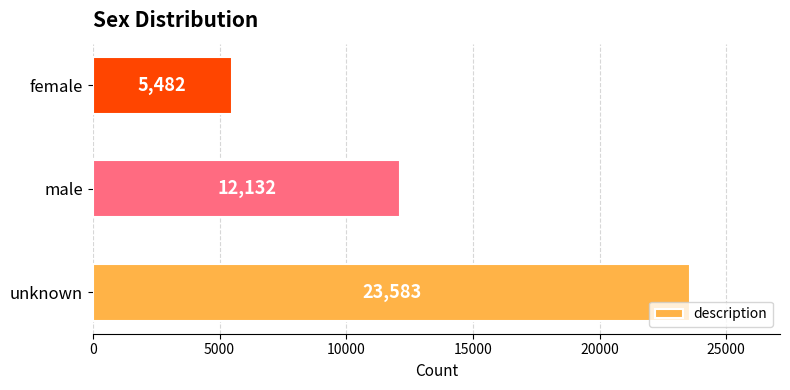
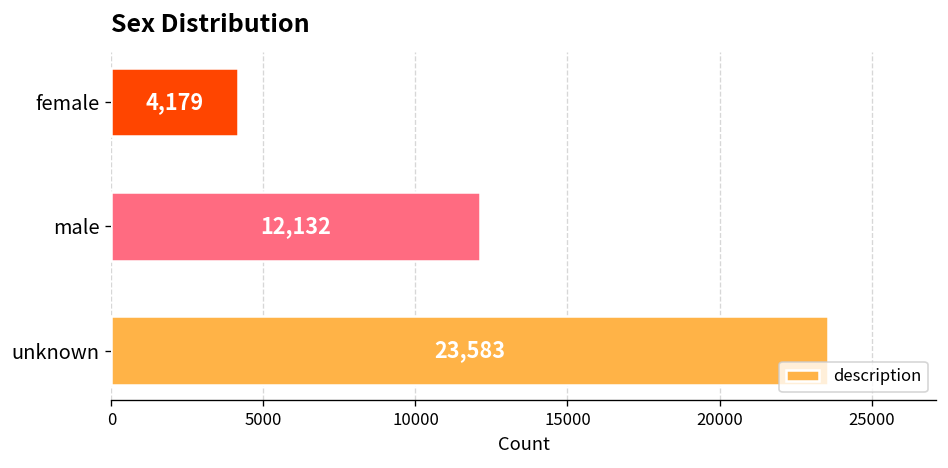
  {
-   "female": "5,482",
+   "female": "4,179",
    "male": "12,132",
    "unknown": "23,583"
  }
